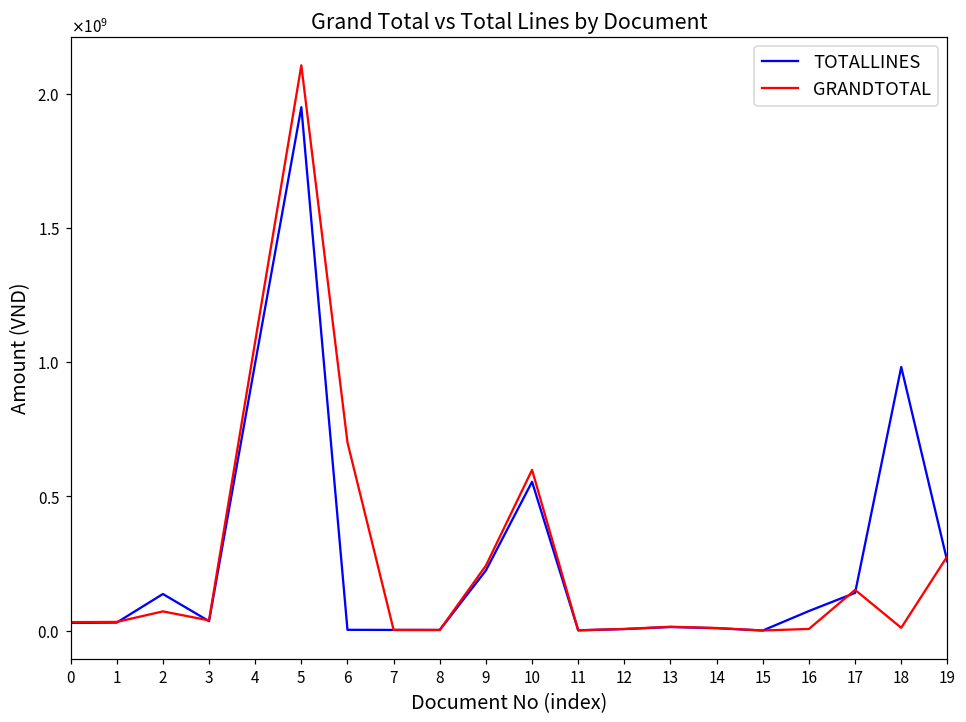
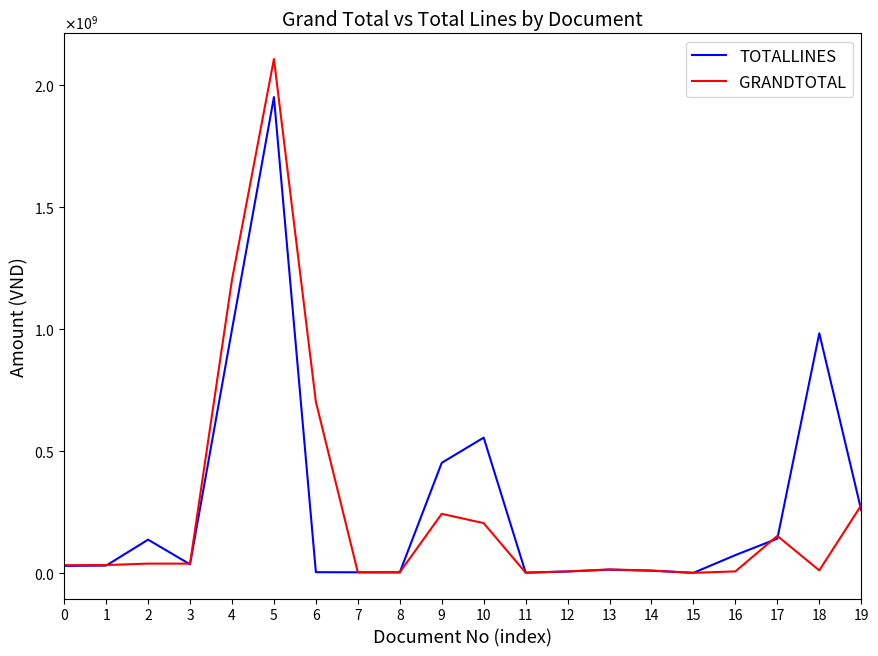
  {
    "TOTALLINES": {
      "2": 140000000,
      "4": 1000000000,
      "5": 1950000000,
      "6": 0,
-     "9": 220000000,
+     "9": 450000000,
      "10": 550000000,
      "16": 70000000,
      "17": 140000000,
      "18": 980000000,
      "19": 260000000
    },
    "GRANDTOTAL": {
-     "2": 70000000,
-     "4": 1080000000,
+     "2": 40000000,
+     "4": 1200000000,
      "5": 2110000000,
      "6": 700000000,
      "9": 240000000,
-     "10": 600000000,
+     "10": 200000000,
      "16": 10000000,
      "17": 150000000,
      "18": 10000000,
      "19": 280000000
    }
  }
